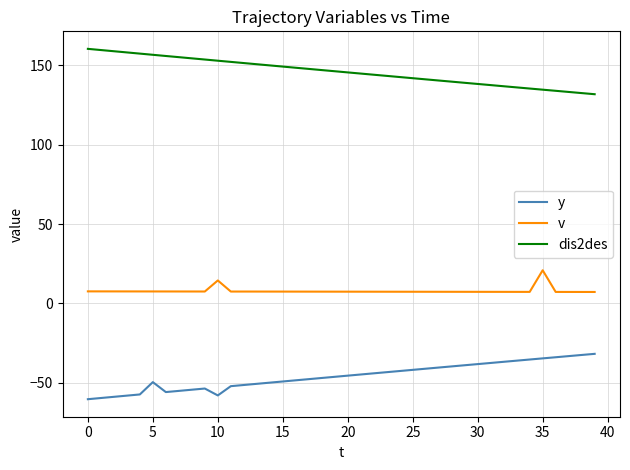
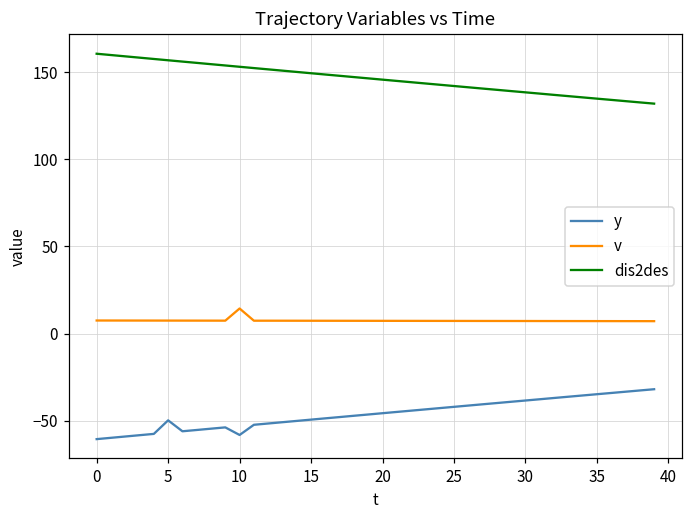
  {
    "y": {
      "0": -60,
      "5": -50,
      "10": -58,
      "15": -49,
      "20": -46,
      "25": -42,
      "30": -38,
      "35": -35
    },
    "v": {
      "0": 8,
      "5": 7,
      "10": 14,
      "15": 7,
      "20": 7,
      "25": 7,
      "30": 7,
-     "35": 21
+     "35": 7
    },
    "dis2des": {
      "0": 160,
      "5": 157,
      "10": 153,
      "15": 149,
      "20": 146,
      "25": 142,
      "30": 138,
      "35": 135
    }
  }
